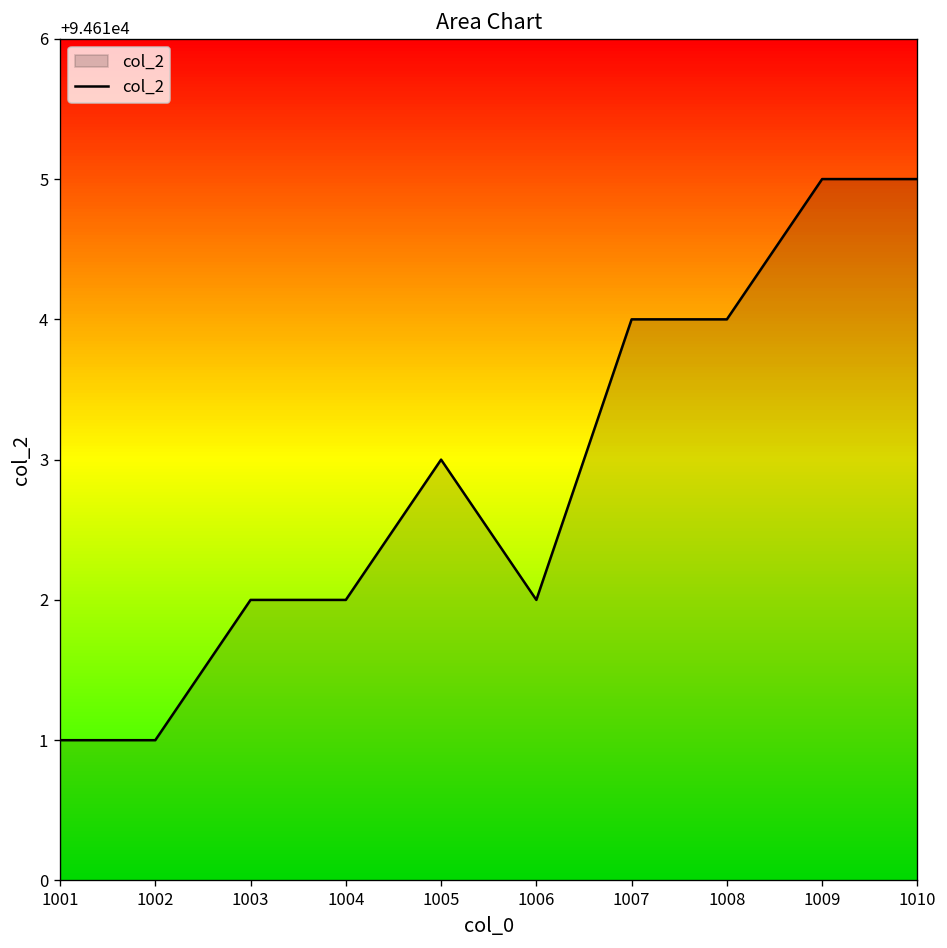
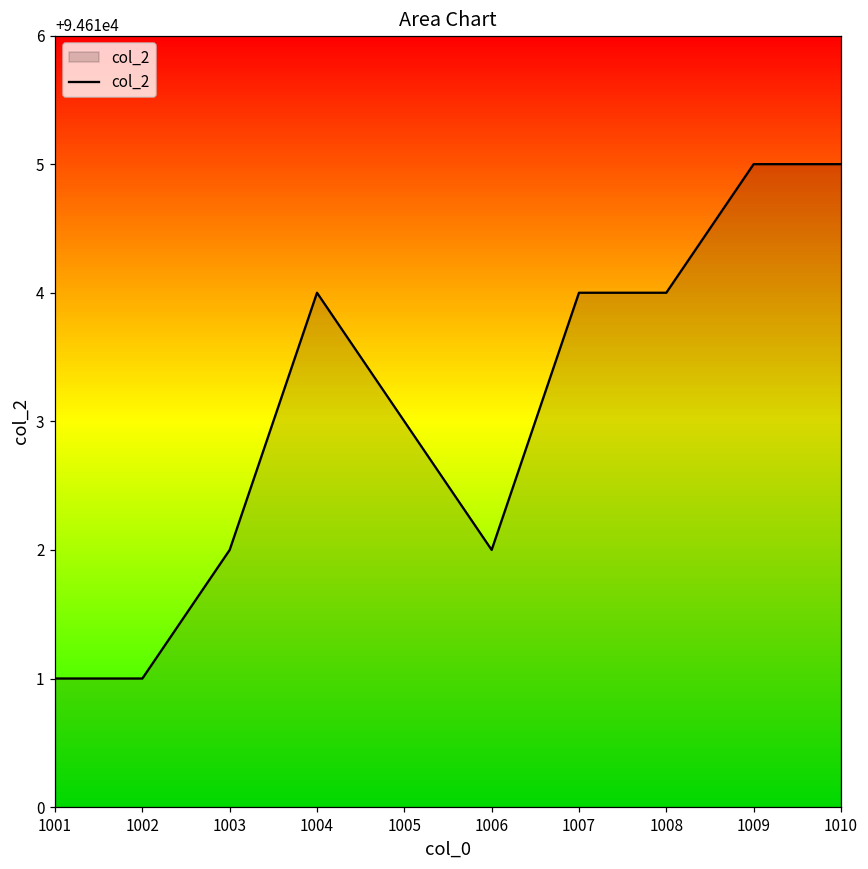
  {
    "1001": 94611,
    "1002": 94611,
    "1003": 94612,
-   "1004": 94612,
+   "1004": 94614,
    "1005": 94613,
    "1006": 94612,
    "1007": 94614,
    "1008": 94614,
    "1009": 94615,
    "1010": 94615
  }
